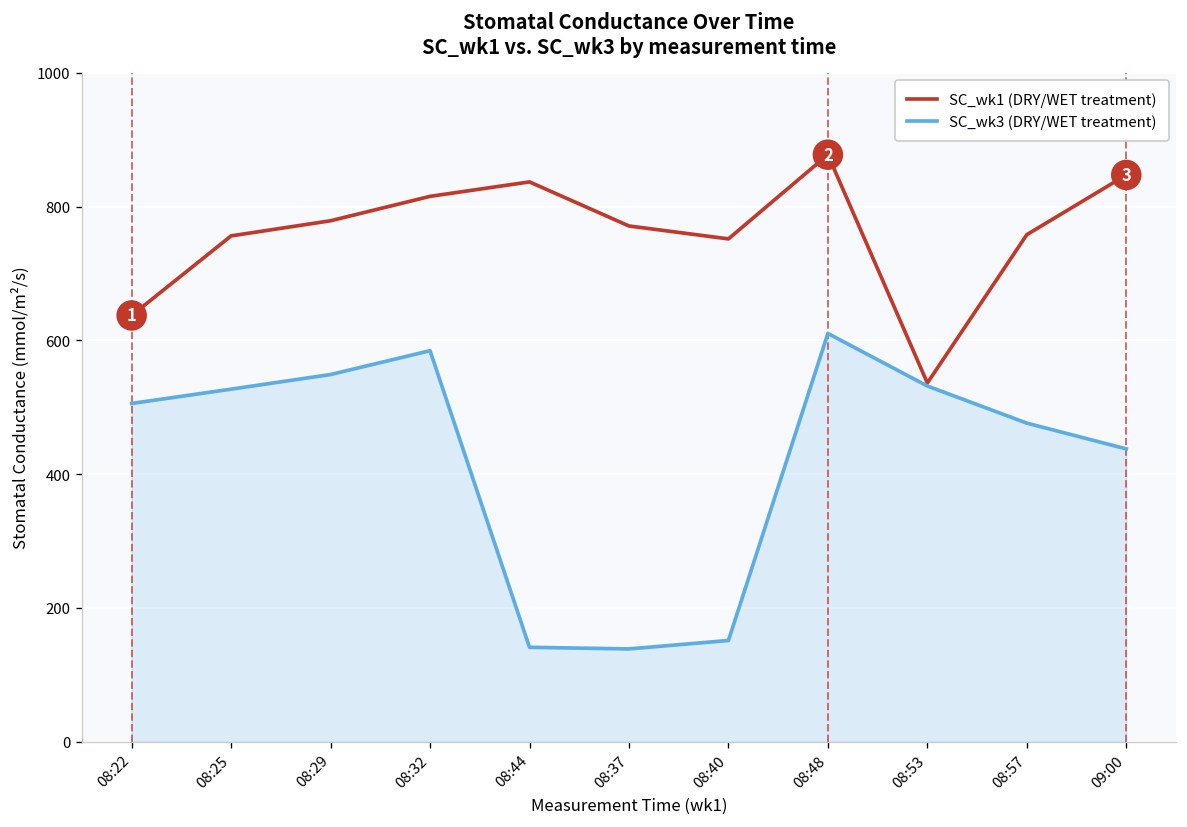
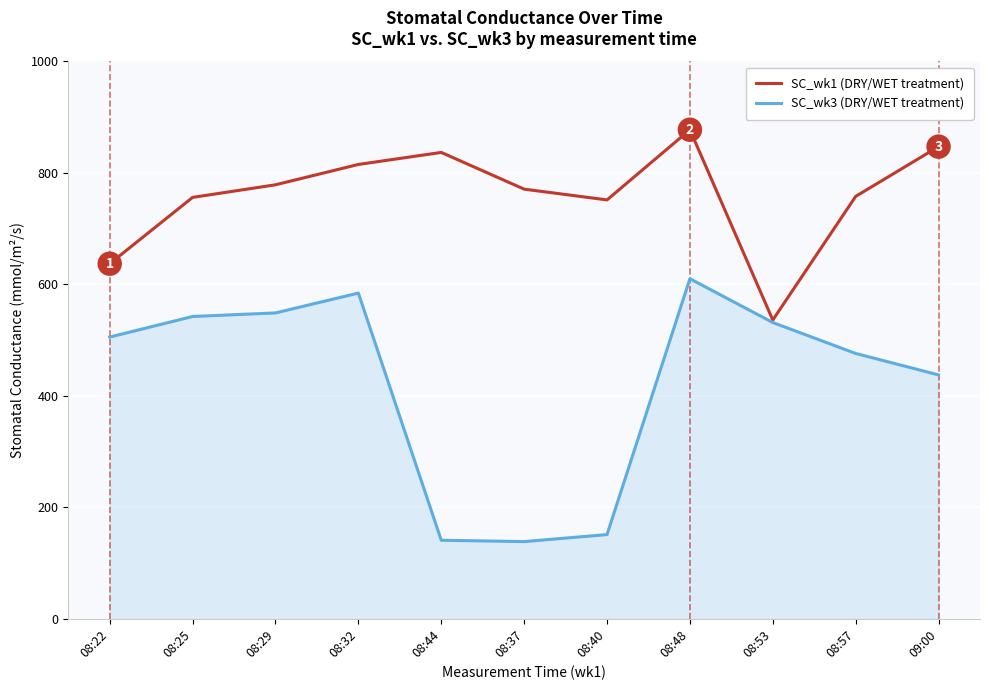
  {
    "SC_wk1 (DRY/WET treatment)": {
      "08:25": 760,
      "08:29": 780,
      "08:32": 820,
      "08:44": 840,
      "08:37": 770,
      "08:40": 750,
      "08:57": 760
    },
    "SC_wk3 (DRY/WET treatment)": {
      "08:22": 510,
-     "08:25": 530,
+     "08:25": 540,
      "08:29": 550,
      "08:32": 580,
      "08:44": 140,
      "08:37": 140,
      "08:40": 150,
      "08:48": 610,
      "08:57": 480,
      "09:00": 440
    }
  }
